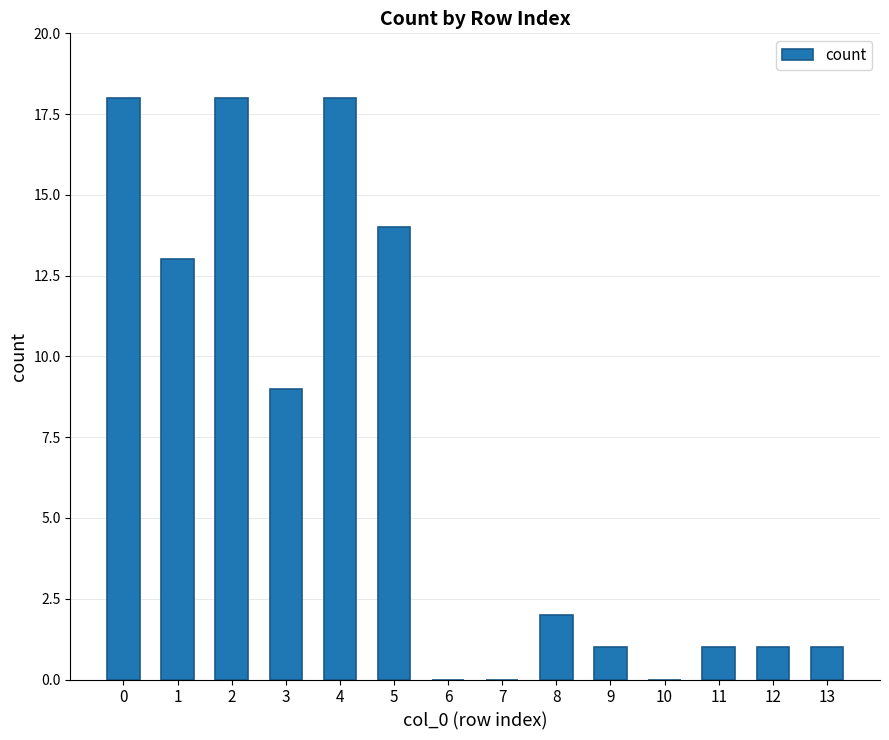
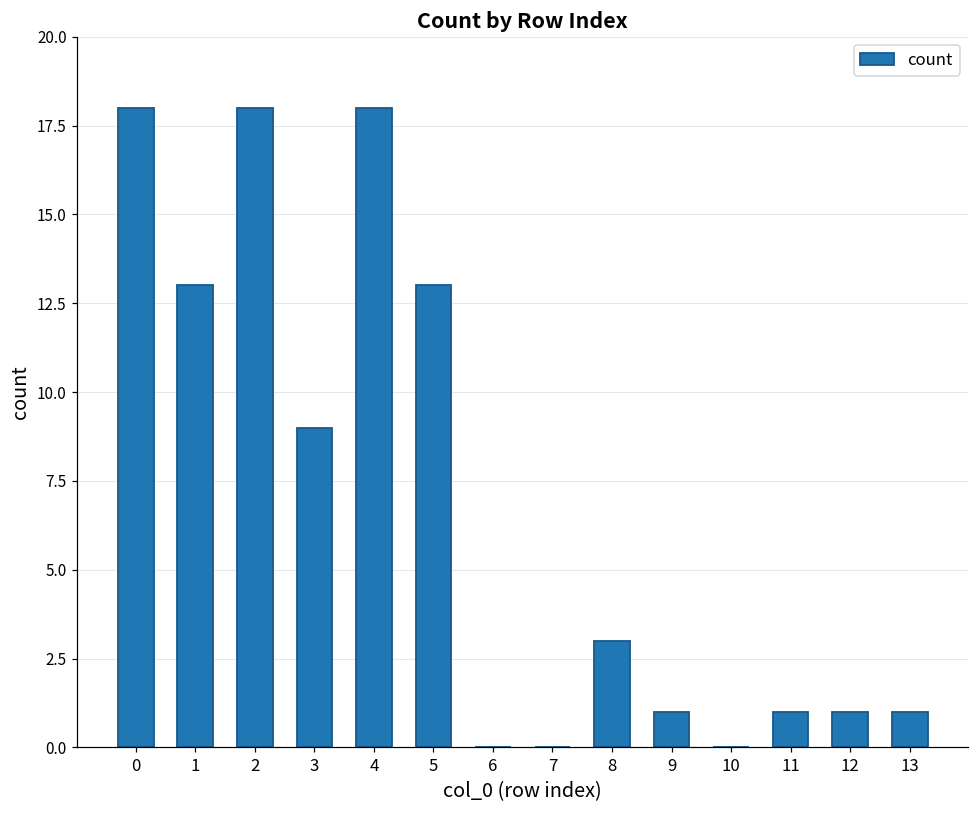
  {
    "0": 18,
    "1": 13,
    "2": 18,
    "3": 9,
    "4": 18,
-   "5": 14,
+   "5": 13,
    "6": 0,
    "7": 0,
-   "8": 2,
+   "8": 3,
    "9": 1,
    "10": 0,
    "11": 1,
    "12": 1,
    "13": 1
  }
